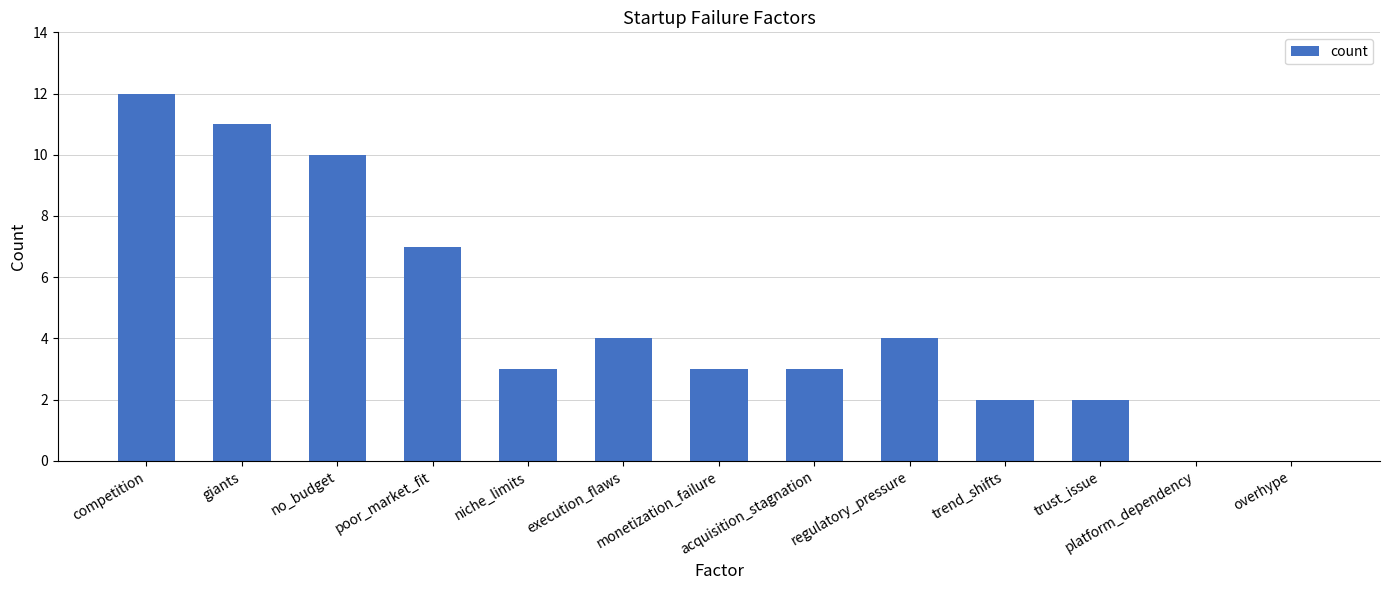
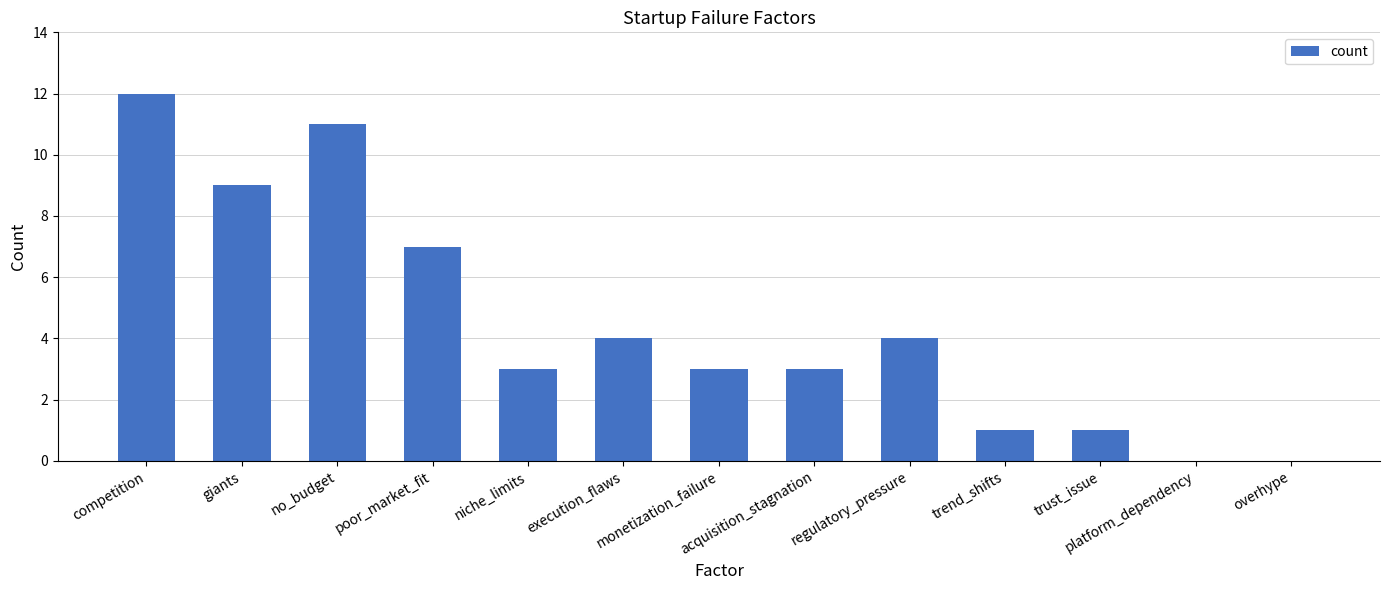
  {
    "competition": 12,
-   "giants": 11,
-   "no_budget": 10,
+   "giants": 9,
+   "no_budget": 11,
    "poor_market_fit": 7,
    "niche_limits": 3,
    "execution_flaws": 4,
    "monetization_failure": 3,
    "acquisition_stagnation": 3,
    "regulatory_pressure": 4,
-   "trend_shifts": 2,
-   "trust_issue": 2,
+   "trend_shifts": 1,
+   "trust_issue": 1,
    "platform_dependency": 0,
    "overhype": 0
  }
